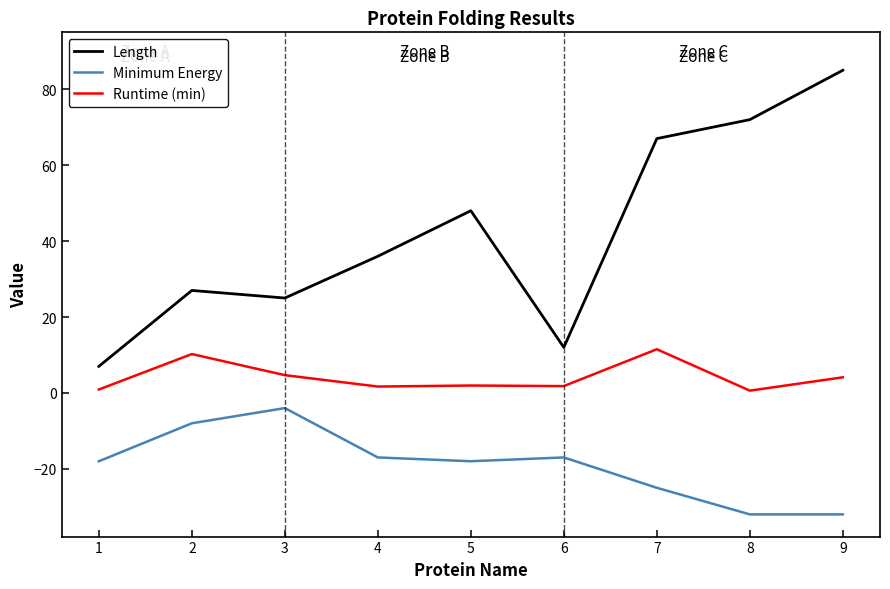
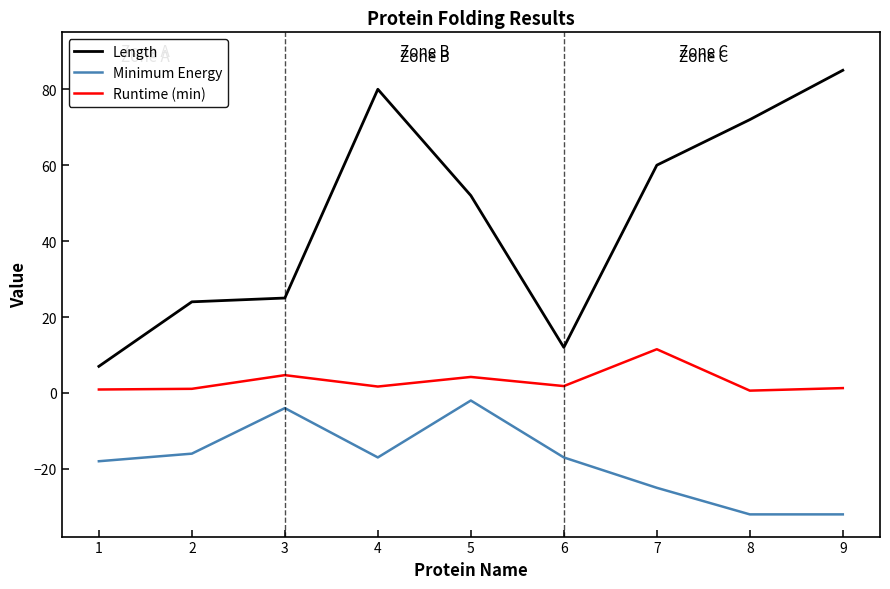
  {
    "Length": {
      "1": 7,
-     "2": 27,
+     "2": 24,
      "3": 25,
-     "4": 36,
-     "5": 48,
+     "4": 80,
+     "5": 52,
      "6": 12,
-     "7": 67,
+     "7": 60,
      "8": 72,
      "9": 85
    },
    "Minimum Energy": {
      "1": -18,
-     "2": -8,
+     "2": -16,
      "3": -4,
      "4": -17,
-     "5": -18,
+     "5": -2,
      "6": -17,
      "7": -25,
      "8": -32,
      "9": -32
    },
    "Runtime (min)": {
      "1": 1,
-     "2": 10,
+     "2": 1,
      "3": 5,
      "4": 2,
-     "5": 2,
+     "5": 4,
      "6": 2,
      "7": 12,
      "8": 1,
-     "9": 4
+     "9": 1
    }
  }
